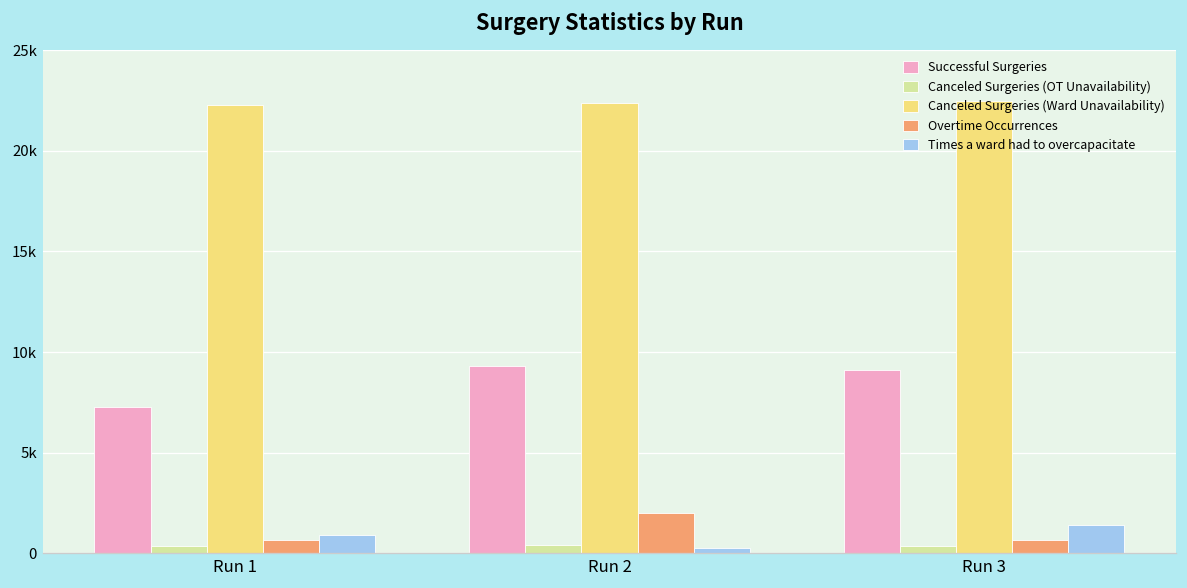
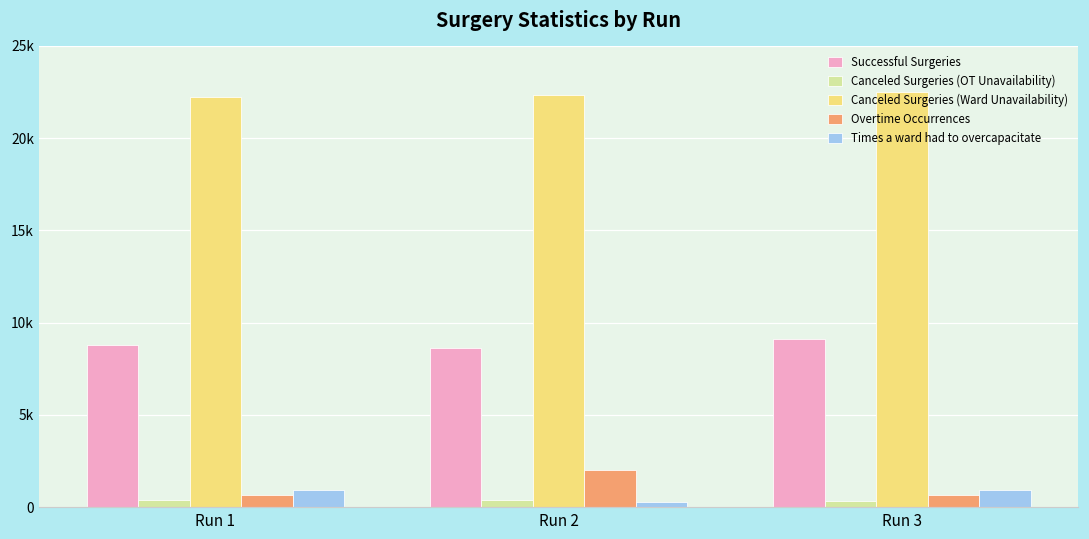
  {
    "Successful Surgeries": {
-     "Run 1": 7300,
-     "Run 2": 9300,
+     "Run 1": 8800,
+     "Run 2": 8700,
      "Run 3": 9100
    },
    "Overtime Occurrences": {
      "Run 1": 700,
      "Run 2": 2000,
      "Run 3": 700
    },
    "Times a ward had to overcapacitate": {
      "Run 1": 900,
      "Run 2": 300,
-     "Run 3": 1400
+     "Run 3": 900
    }
  }
